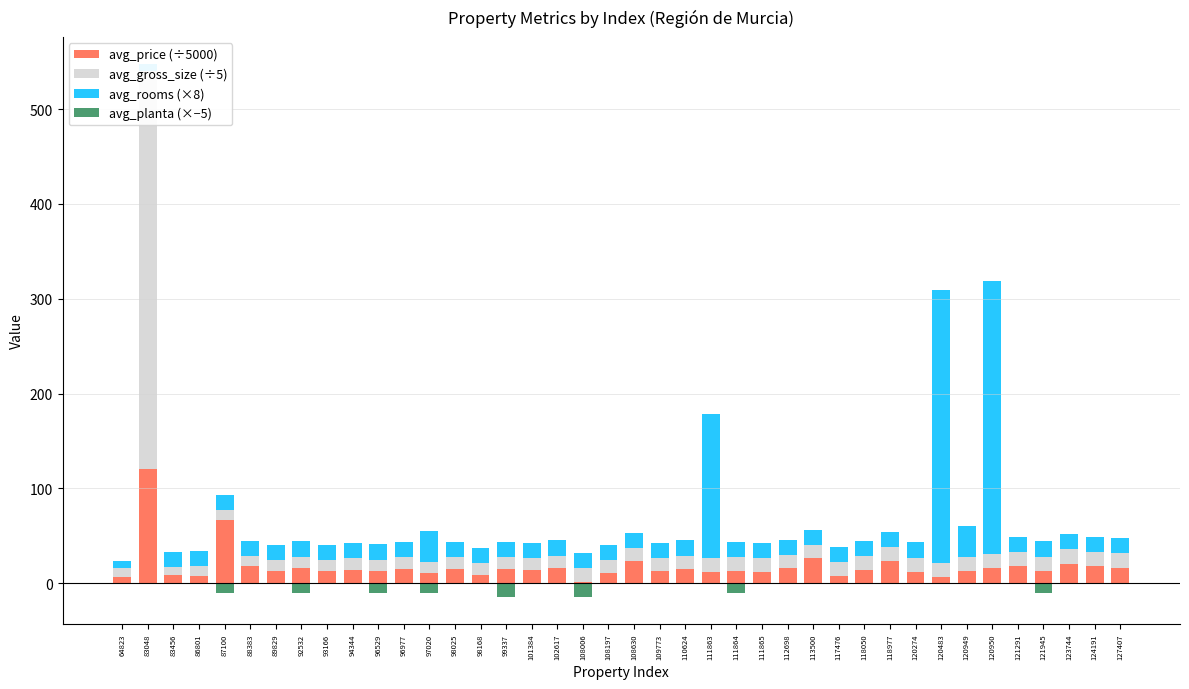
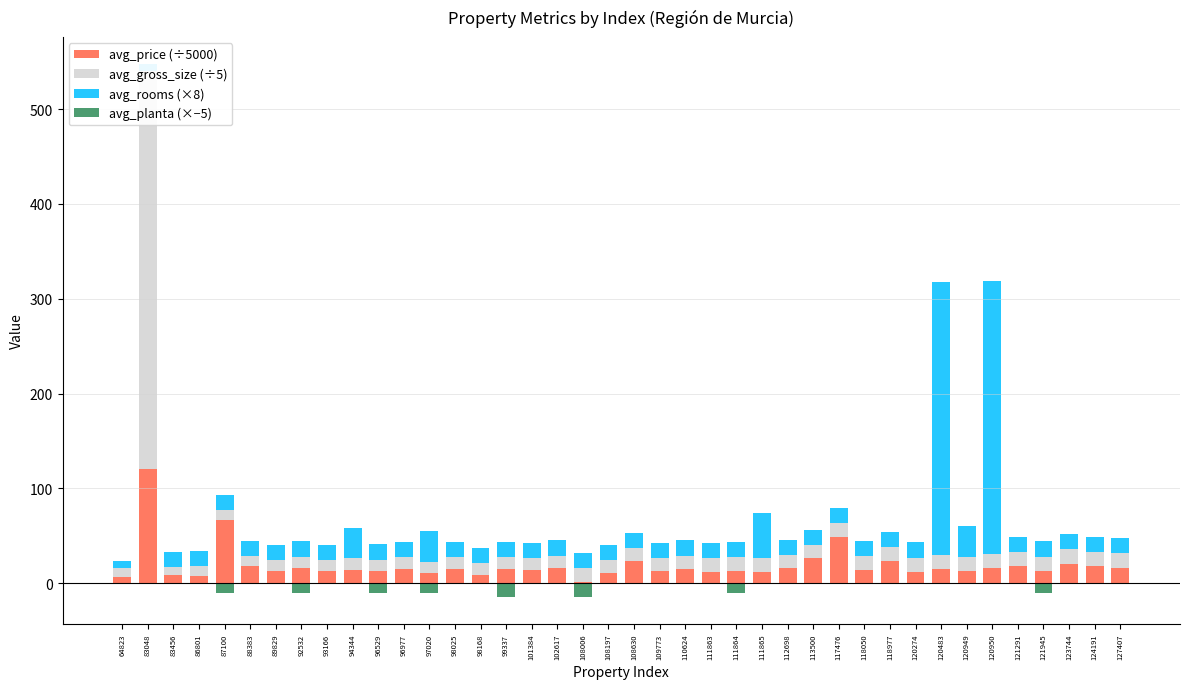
  {
    "avg_price (÷5000)": {
      "64823": 10,
      "83048": 120,
      "83456": 10,
      "86801": 10,
      "87100": 70,
      "88383": 20,
      "89829": 10,
      "92532": 20,
      "93166": 10,
      "94344": 10,
      "96529": 10,
      "96977": 20,
      "97020": 10,
      "98025": 20,
      "98168": 10,
      "99337": 20,
      "101384": 10,
      "102617": 20,
      "108197": 10,
      "108630": 20,
      "109773": 10,
      "110624": 10,
      "111863": 10,
      "111864": 10,
      "111865": 10,
      "112698": 20,
      "113500": 30,
-     "117476": 10,
+     "117476": 50,
      "118050": 10,
      "118977": 20,
      "120274": 10,
-     "120483": 10,
+     "120483": 20,
      "120949": 10,
      "120950": 20,
      "121291": 20,
      "121945": 10,
      "123744": 20,
      "124191": 20,
      "127407": 20
    },
    "avg_gross_size (÷5)": {
      "64823": 10,
      "83456": 10,
      "86801": 10,
      "87100": 10,
      "88383": 10,
      "89829": 10,
      "92532": 10,
      "93166": 10,
      "94344": 10,
      "96529": 10,
      "96977": 10,
      "97020": 10,
      "98025": 10,
      "98168": 10,
      "99337": 10,
      "101384": 10,
      "102617": 10,
      "108006": 10,
      "108197": 10,
      "108630": 10,
      "109773": 10,
      "110624": 10,
      "111863": 10,
      "111864": 10,
      "111865": 10,
      "112698": 10,
      "113500": 10,
      "117476": 10,
      "118050": 10,
      "118977": 10,
      "120274": 20,
      "120483": 20,
      "120949": 20,
      "120950": 20,
      "121291": 20,
      "121945": 20,
      "123744": 20,
      "124191": 20,
      "127407": 20
    },
    "avg_rooms (×8)": {
      "64823": 10,
      "83456": 20,
      "86801": 20,
      "87100": 20,
      "88383": 20,
      "89829": 20,
      "92532": 20,
      "93166": 20,
-     "94344": 20,
+     "94344": 30,
      "96529": 20,
      "96977": 20,
      "97020": 30,
      "98025": 20,
      "98168": 20,
      "99337": 20,
      "101384": 20,
      "102617": 20,
      "108006": 20,
      "108197": 20,
      "108630": 20,
      "109773": 20,
      "110624": 20,
-     "111863": 150,
+     "111863": 20,
      "111864": 20,
-     "111865": 20,
+     "111865": 50,
      "112698": 20,
      "113500": 20,
      "117476": 20,
      "118050": 20,
      "118977": 20,
      "120274": 20,
      "120483": 290,
      "120949": 30,
      "120950": 290,
      "121291": 20,
      "121945": 20,
      "123744": 20,
      "124191": 20,
      "127407": 20
    },
    "avg_planta (×−5)": {
      "64823": 0,
      "83048": 0,
      "83456": 0,
      "86801": 0,
      "87100": -10,
      "88383": 0,
      "89829": 0,
      "92532": -10,
      "93166": 0,
      "94344": 0,
      "96529": -10,
      "96977": 0,
      "97020": -10,
      "98025": 0,
      "98168": 0,
      "99337": -20,
      "101384": 0,
      "102617": 0,
      "108006": -20,
      "108197": 0,
      "108630": 0,
      "109773": 0,
      "110624": 0,
      "111863": 0,
      "111864": -10,
      "111865": 0,
      "112698": 0,
      "113500": 0,
      "117476": 0,
      "118050": 0,
      "118977": 0,
      "120274": 0,
      "120483": 0,
      "120949": 0,
      "120950": 0,
      "121291": 0,
      "121945": -10,
      "123744": 0,
      "124191": 0,
      "127407": 0
    }
  }
